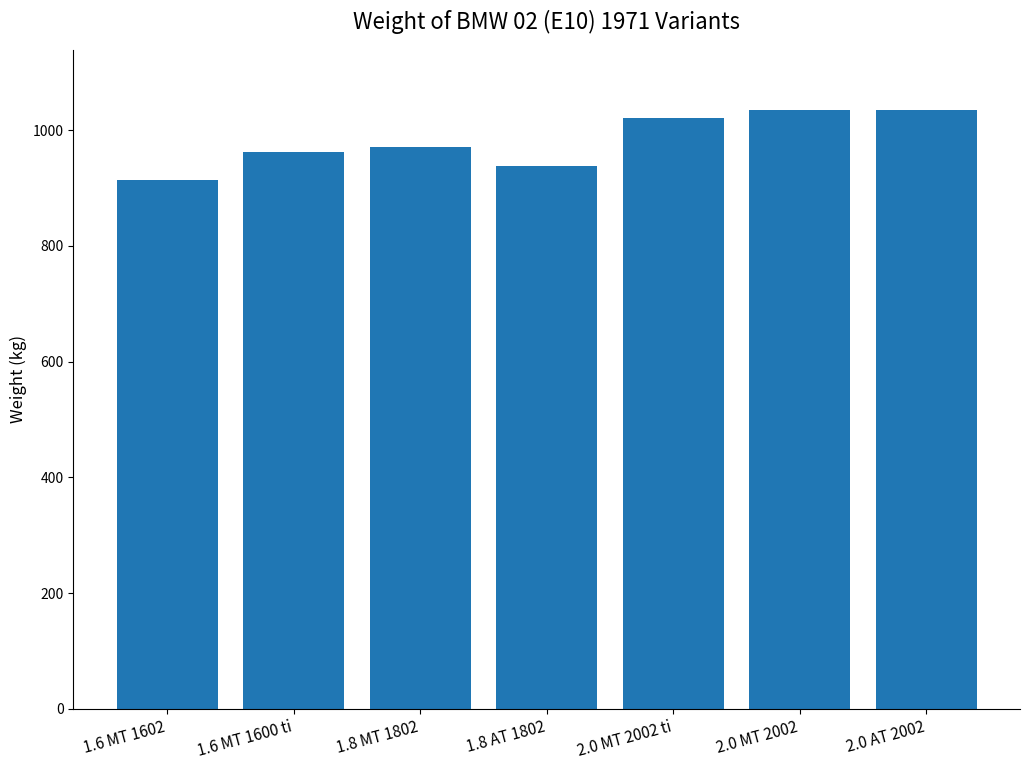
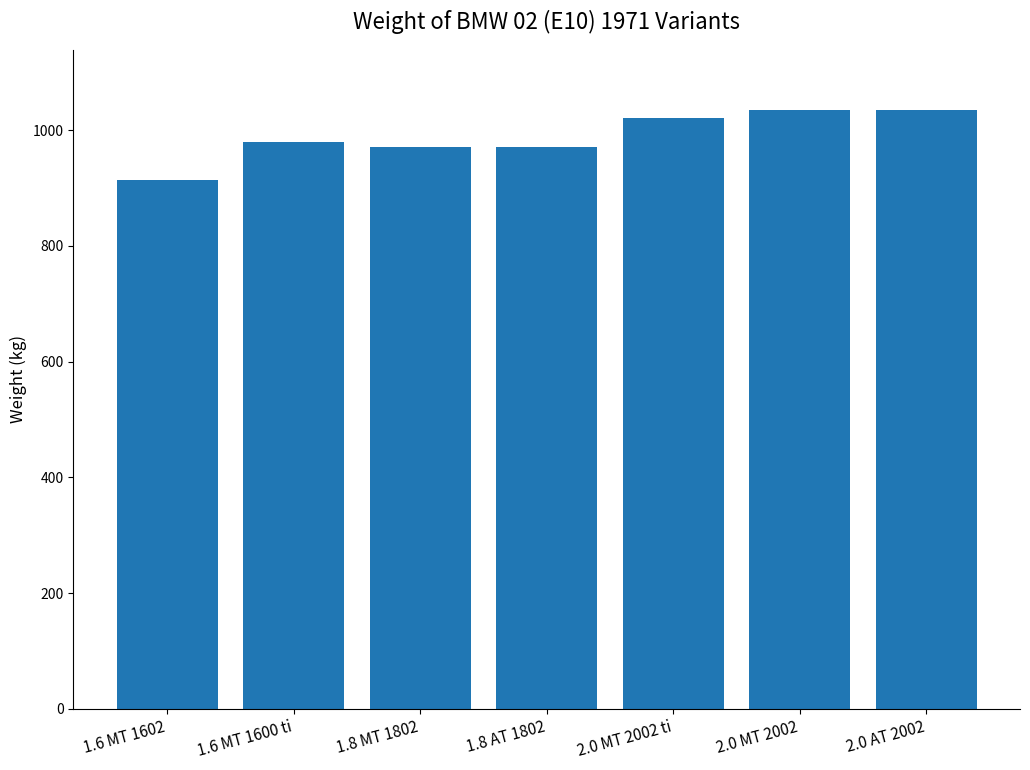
  {
    "1.6 MT 1602": 910,
-   "1.6 MT 1600 ti": 960,
+   "1.6 MT 1600 ti": 980,
    "1.8 MT 1802": 970,
-   "1.8 AT 1802": 940,
+   "1.8 AT 1802": 970,
    "2.0 MT 2002 ti": 1020,
    "2.0 MT 2002": 1040,
    "2.0 AT 2002": 1040
  }
